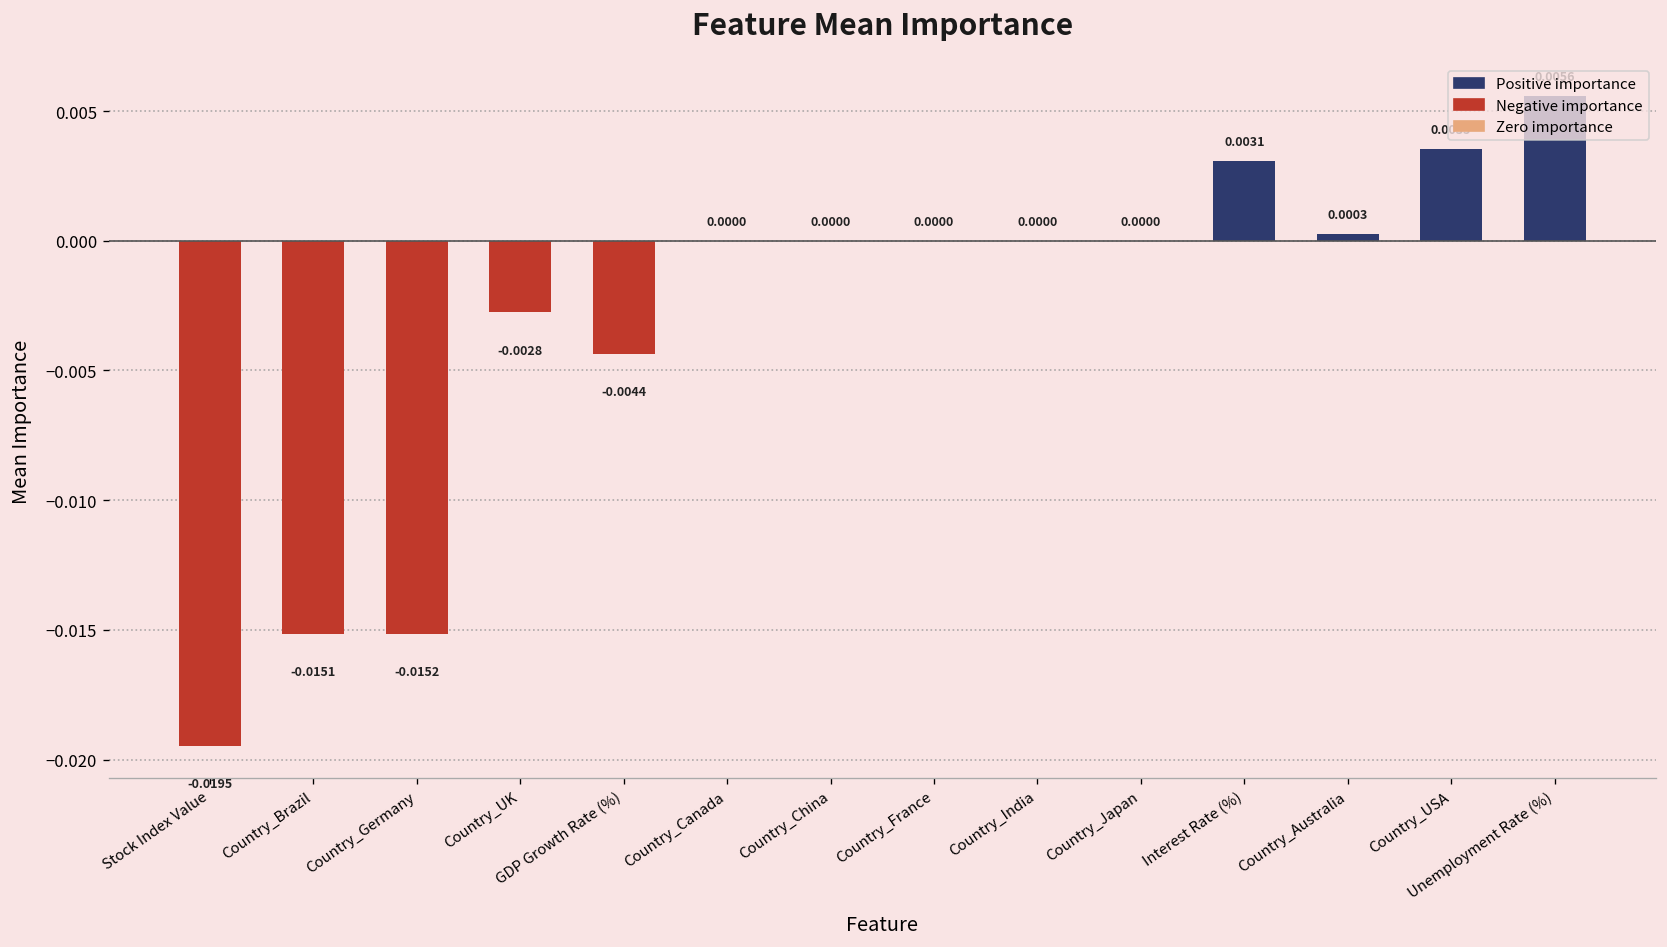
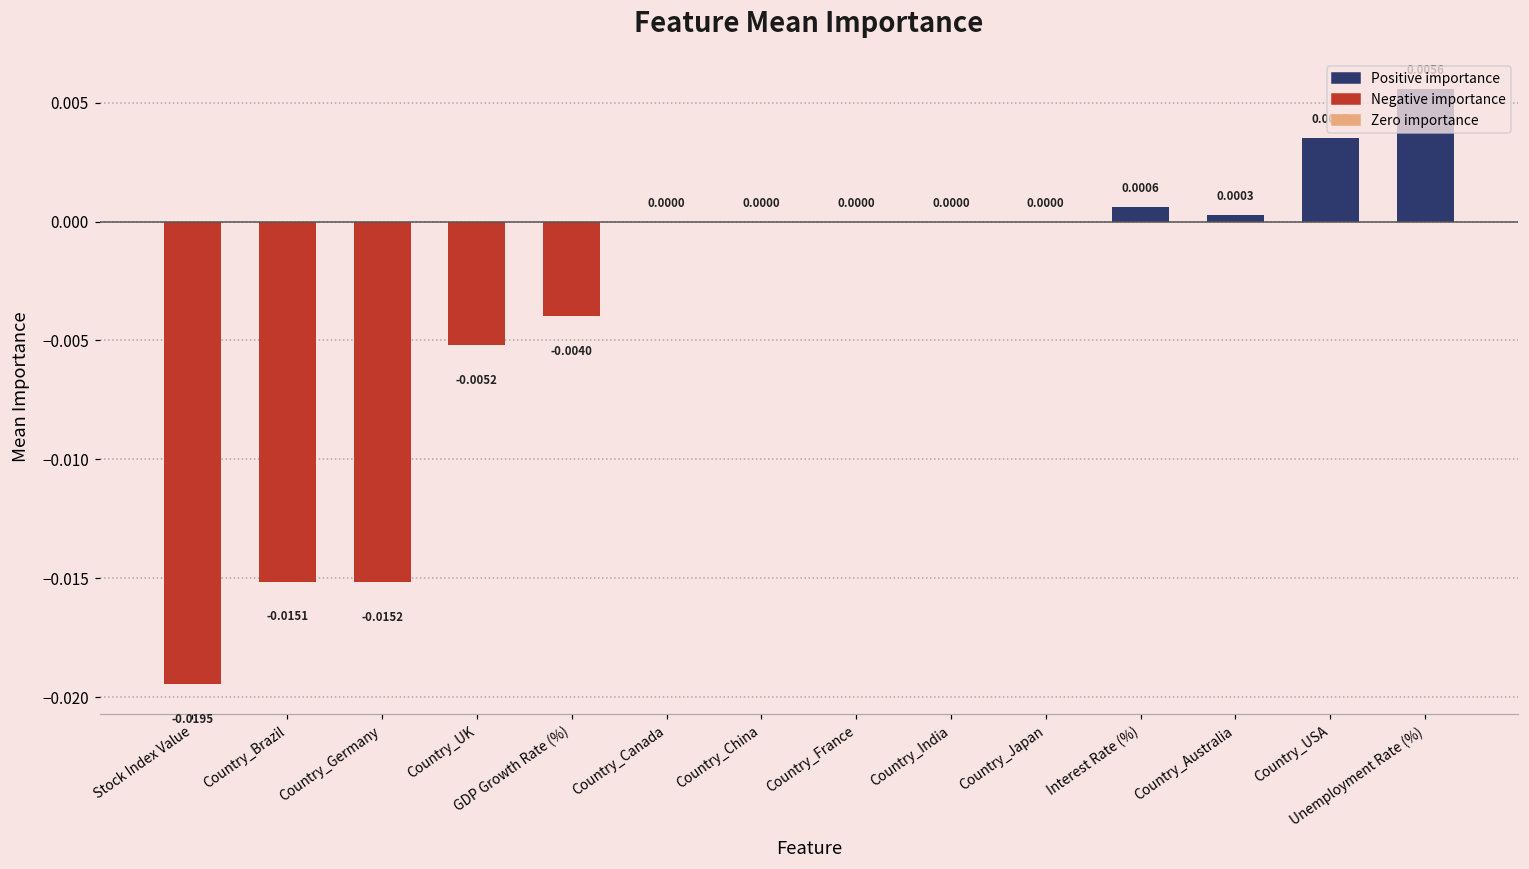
  {
-   "Country_UK": -0.0028,
-   "GDP Growth Rate (%)": -0.0044,
+   "Country_UK": -0.0052,
+   "GDP Growth Rate (%)": -0.0040,
    "Country_Canada": 0.0000,
    "Country_China": 0.0000,
    "Country_France": 0.0000,
    "Country_India": 0.0000,
    "Country_Japan": 0.0000,
-   "Interest Rate (%)": 0.0031,
+   "Interest Rate (%)": 0.0006,
    "Country_Australia": 0.0003
  }
